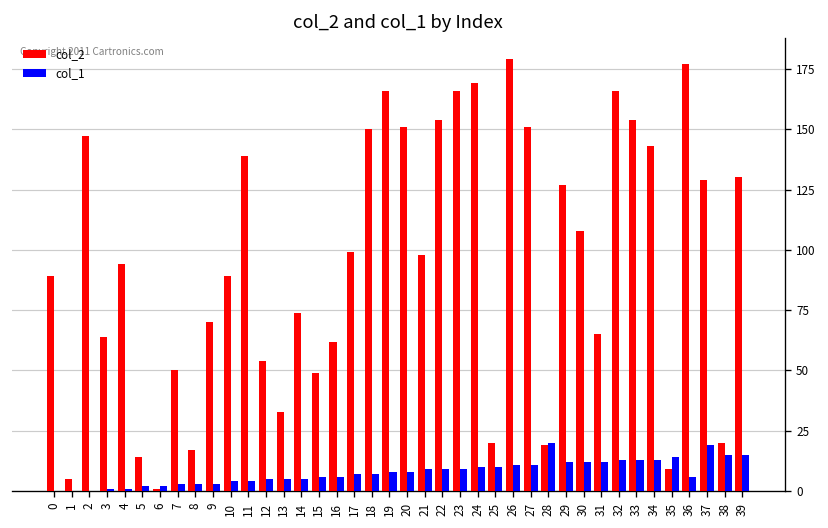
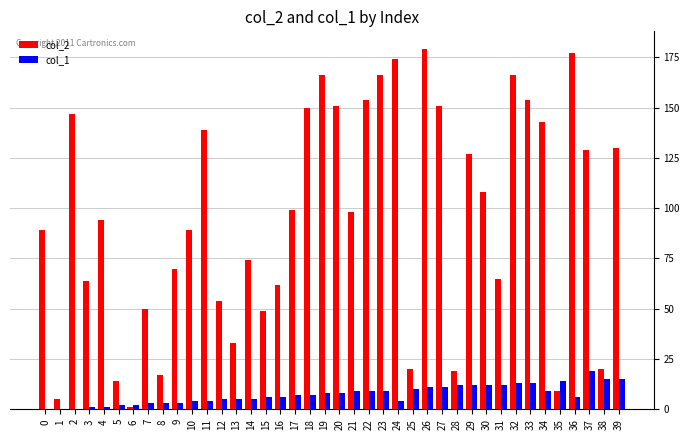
  {
    "col_2": {
      "0": 89,
      "1": 5,
      "2": 147,
      "3": 64,
      "4": 94,
      "5": 14,
      "7": 50,
      "8": 17,
      "9": 70,
      "10": 89,
      "11": 139,
      "12": 54,
      "13": 33,
      "14": 74,
      "15": 49,
      "16": 62,
      "17": 99,
      "18": 150,
      "19": 166,
      "20": 151,
      "21": 98,
      "22": 154,
      "23": 166,
-     "24": 169,
+     "24": 174,
      "25": 20,
      "26": 179,
      "27": 151,
      "28": 19,
      "29": 127,
      "30": 108,
      "31": 65,
      "32": 166,
      "33": 154,
      "34": 143,
      "35": 9,
      "36": 177,
      "37": 129,
      "38": 20,
      "39": 130
    },
    "col_1": {
      "0": 0,
      "1": 0,
      "2": 0,
      "5": 2,
      "6": 2,
      "7": 3,
      "8": 3,
      "9": 3,
      "10": 4,
      "11": 4,
      "12": 5,
      "13": 5,
      "14": 5,
      "15": 6,
      "16": 6,
      "17": 7,
      "18": 7,
      "19": 8,
      "20": 8,
      "21": 9,
      "22": 9,
      "23": 9,
-     "24": 10,
+     "24": 4,
      "25": 10,
      "26": 11,
      "27": 11,
-     "28": 20,
+     "28": 12,
      "29": 12,
      "30": 12,
      "31": 12,
      "32": 13,
      "33": 13,
-     "34": 13,
+     "34": 9,
      "35": 14,
      "36": 6,
      "37": 19,
      "38": 15,
      "39": 15
    }
  }
